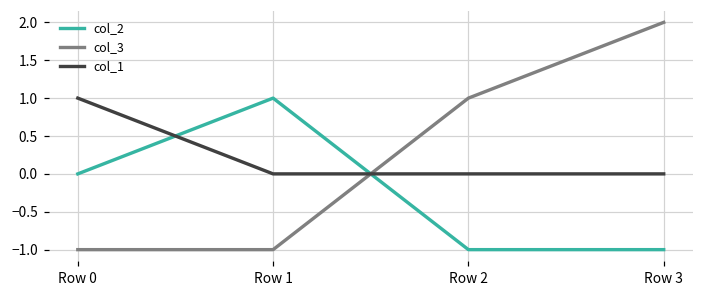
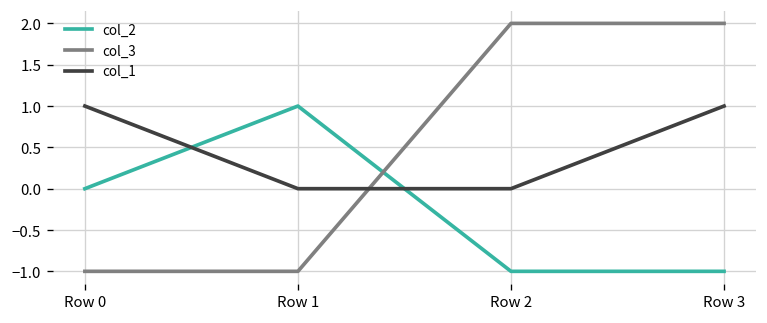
  {
    "col_2": {
      "Row 0": 0,
      "Row 1": 1,
      "Row 2": -1,
      "Row 3": -1
    },
    "col_3": {
      "Row 0": -1,
      "Row 1": -1,
-     "Row 2": 1,
+     "Row 2": 2,
      "Row 3": 2
    },
    "col_1": {
      "Row 0": 1,
      "Row 1": 0,
      "Row 2": 0,
-     "Row 3": 0
+     "Row 3": 1
    }
  }
